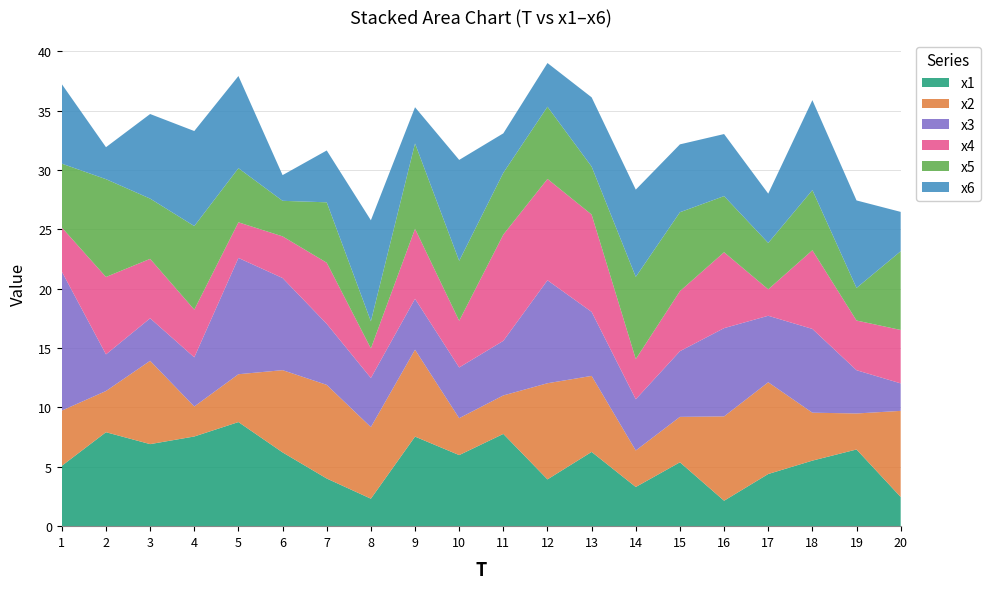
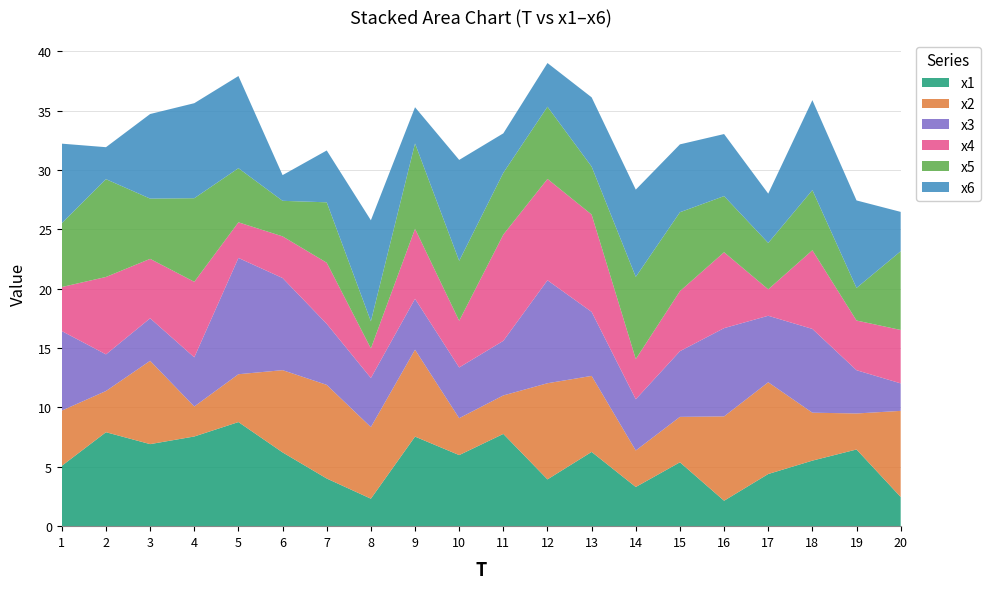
  {
    "x1": {
      "1": 5.1,
      "2": 7.9,
      "3": 6.9,
      "4": 7.6,
      "5": 8.8,
      "6": 6.2,
      "7": 4.0,
      "8": 2.3,
      "9": 7.5,
      "10": 6.0,
      "11": 7.8,
      "12": 3.9,
      "13": 6.3,
      "14": 3.3,
      "15": 5.4,
      "16": 2.1,
      "17": 4.4,
      "18": 5.5,
      "19": 6.5,
      "20": 2.5
    },
    "x2": {
      "1": 4.7,
      "2": 3.5,
      "3": 7.0,
      "4": 2.5,
      "5": 4.0,
      "6": 6.9,
      "7": 7.9,
      "8": 6.0,
      "9": 7.3,
      "10": 3.1,
      "11": 3.2,
      "12": 8.1,
      "13": 6.4,
      "14": 3.1,
      "15": 3.8,
      "16": 7.1,
      "17": 7.7,
      "18": 4.0,
      "19": 3.0,
      "20": 7.3
    },
    "x3": {
-     "1": 11.7,
+     "1": 6.7,
      "2": 3.1,
      "3": 3.6,
      "4": 4.1,
      "5": 9.8,
      "6": 7.8,
      "7": 5.1,
      "8": 4.1,
      "9": 4.3,
      "10": 4.3,
      "11": 4.6,
      "12": 8.7,
      "13": 5.4,
      "14": 4.3,
      "15": 5.5,
      "16": 7.4,
      "17": 5.6,
      "18": 7.1,
      "19": 3.6,
      "20": 2.3
    },
    "x4": {
      "1": 3.7,
      "2": 6.5,
      "3": 5.0,
-     "4": 4.0,
+     "4": 6.4,
      "5": 3.0,
      "6": 3.5,
      "7": 5.1,
      "8": 2.5,
      "9": 5.9,
      "10": 3.9,
      "11": 9.0,
      "12": 8.5,
      "13": 8.2,
      "14": 3.4,
      "15": 5.1,
      "16": 6.4,
      "17": 2.2,
      "18": 6.6,
      "19": 4.2,
      "20": 4.5
    },
    "x5": {
      "1": 5.4,
      "2": 8.2,
      "3": 5.1,
      "4": 7.0,
      "5": 4.6,
      "6": 3.0,
      "7": 5.1,
      "8": 2.3,
      "9": 7.2,
      "10": 5.1,
      "11": 5.2,
      "12": 6.1,
      "13": 4.0,
      "14": 6.9,
      "15": 6.6,
      "16": 4.7,
      "17": 3.9,
      "18": 5.1,
      "19": 2.7,
      "20": 6.6
    },
    "x6": {
      "1": 6.7,
      "2": 2.7,
      "3": 7.1,
      "4": 8.0,
      "5": 7.8,
      "6": 2.2,
      "7": 4.4,
      "8": 8.5,
      "9": 3.1,
      "10": 8.5,
      "11": 3.3,
      "12": 3.7,
      "13": 5.8,
      "14": 7.3,
      "15": 5.7,
      "16": 5.2,
      "17": 4.2,
      "18": 7.6,
      "19": 7.4,
      "20": 3.3
    }
  }
